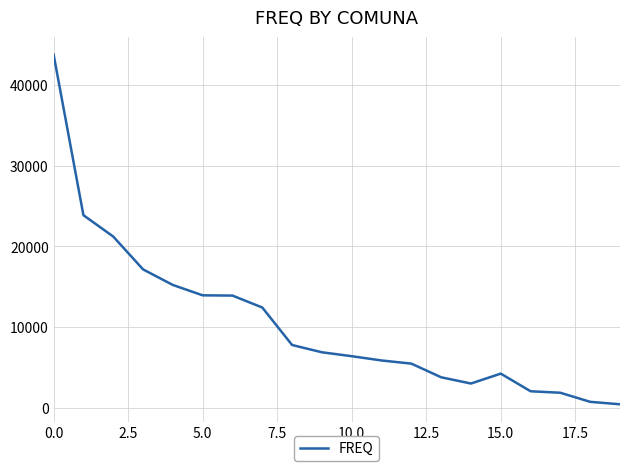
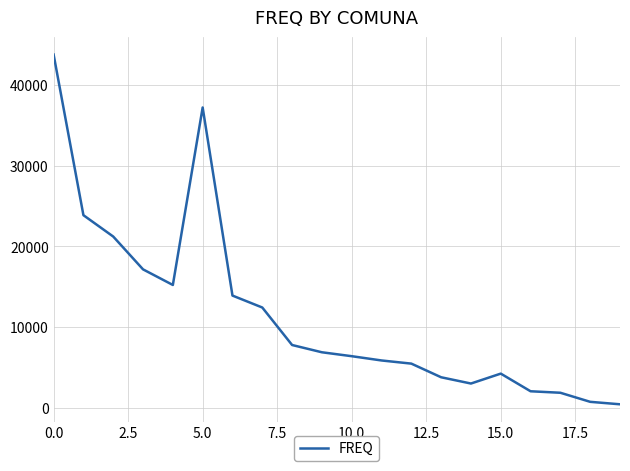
  {
    "0.0": 44000,
-   "5.0": 14000,
+   "5.0": 37000,
    "10.0": 6000,
    "15.0": 4000
  }
